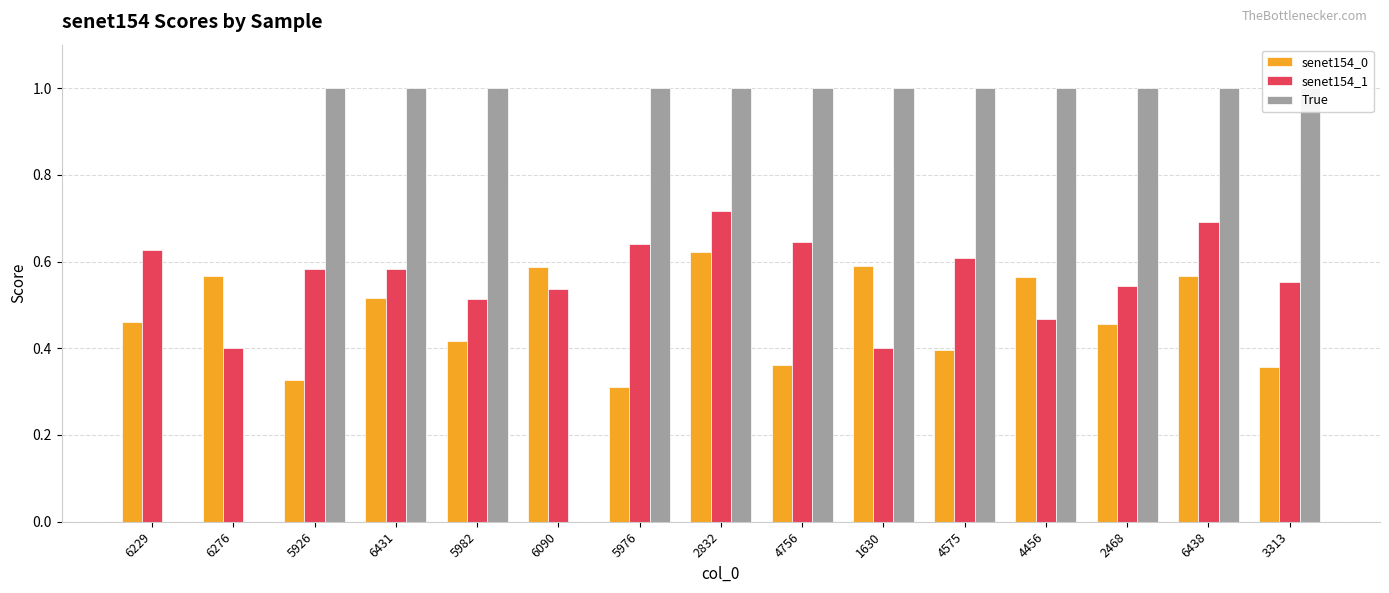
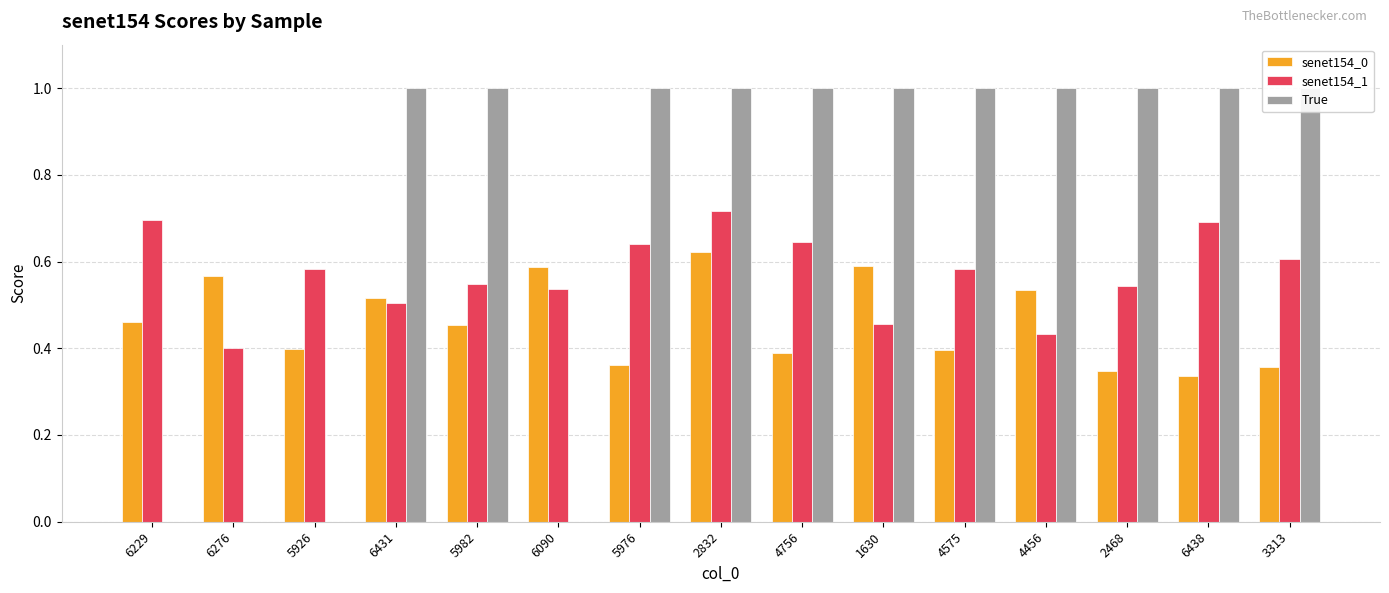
  {
    "senet154_0": {
      "6229": 0.46,
      "6276": 0.57,
-     "5926": 0.33,
+     "5926": 0.40,
      "6431": 0.52,
-     "5982": 0.42,
+     "5982": 0.45,
      "6090": 0.59,
-     "5976": 0.31,
+     "5976": 0.36,
      "2832": 0.62,
-     "4756": 0.36,
+     "4756": 0.39,
      "1630": 0.59,
      "4575": 0.40,
-     "4456": 0.56,
-     "2468": 0.46,
-     "6438": 0.57,
+     "4456": 0.53,
+     "2468": 0.35,
+     "6438": 0.34,
      "3313": 0.36
    },
    "senet154_1": {
-     "6229": 0.63,
+     "6229": 0.70,
      "6276": 0.40,
      "5926": 0.58,
-     "6431": 0.58,
-     "5982": 0.51,
+     "6431": 0.50,
+     "5982": 0.55,
      "6090": 0.54,
      "5976": 0.64,
      "2832": 0.72,
      "4756": 0.64,
-     "1630": 0.40,
-     "4575": 0.61,
-     "4456": 0.47,
+     "1630": 0.46,
+     "4575": 0.58,
+     "4456": 0.43,
      "2468": 0.54,
      "6438": 0.69,
-     "3313": 0.55
+     "3313": 0.61
    },
    "True": {
      "6229": 0,
      "6276": 0,
-     "5926": 1,
+     "5926": 0,
      "6431": 1,
      "5982": 1,
      "6090": 0,
      "5976": 1,
      "2832": 1,
      "4756": 1,
      "1630": 1,
      "4575": 1,
      "4456": 1,
      "2468": 1,
      "6438": 1
    }
  }
